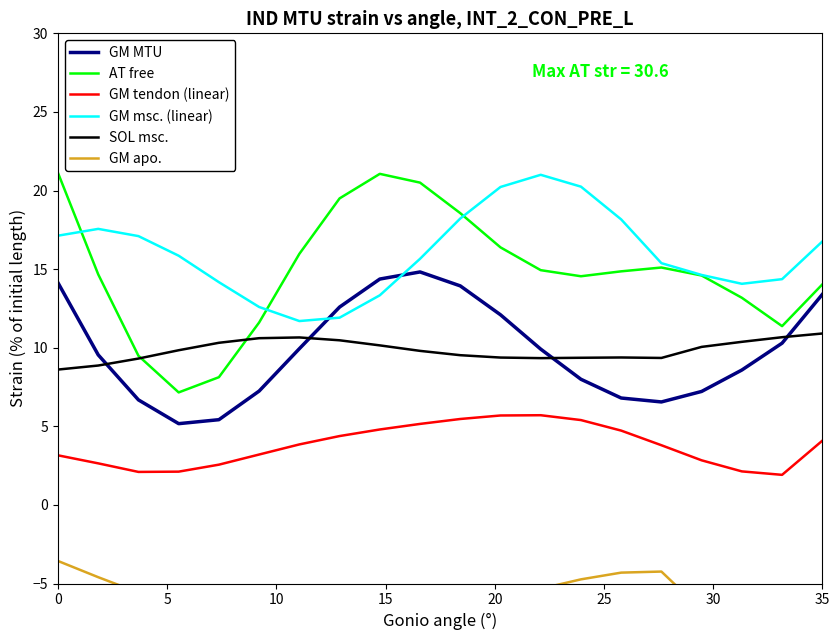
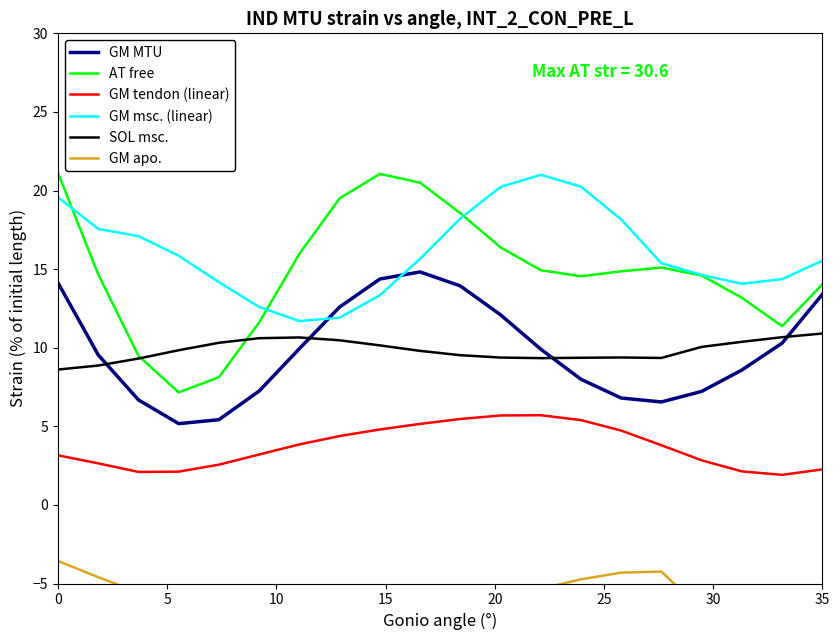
  {
    "GM MTU": {
      "0": 14.1,
      "35": 13.4
    },
    "AT free": {
      "0": 21.1,
      "35": 14.0
    },
    "GM tendon (linear)": {
      "0": 3.2,
-     "35": 4.1
+     "35": 2.3
    },
    "GM msc. (linear)": {
-     "0": 17.1,
-     "35": 16.8
+     "0": 19.6,
+     "35": 15.5
    },
    "SOL msc.": {
      "0": 8.6,
      "35": 10.9
    },
    "GM apo.": {
      "0": -3.6
    }
  }
